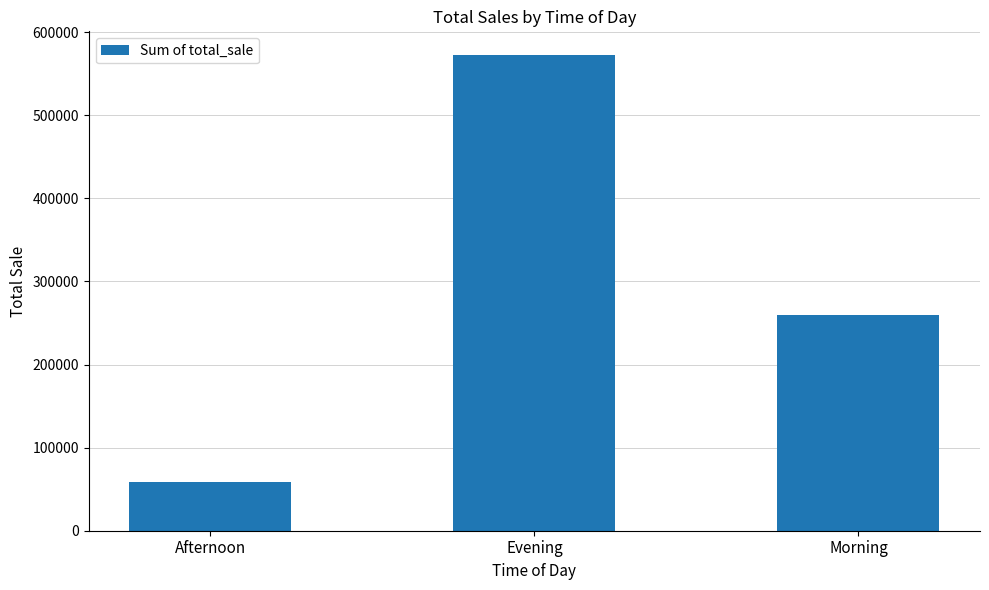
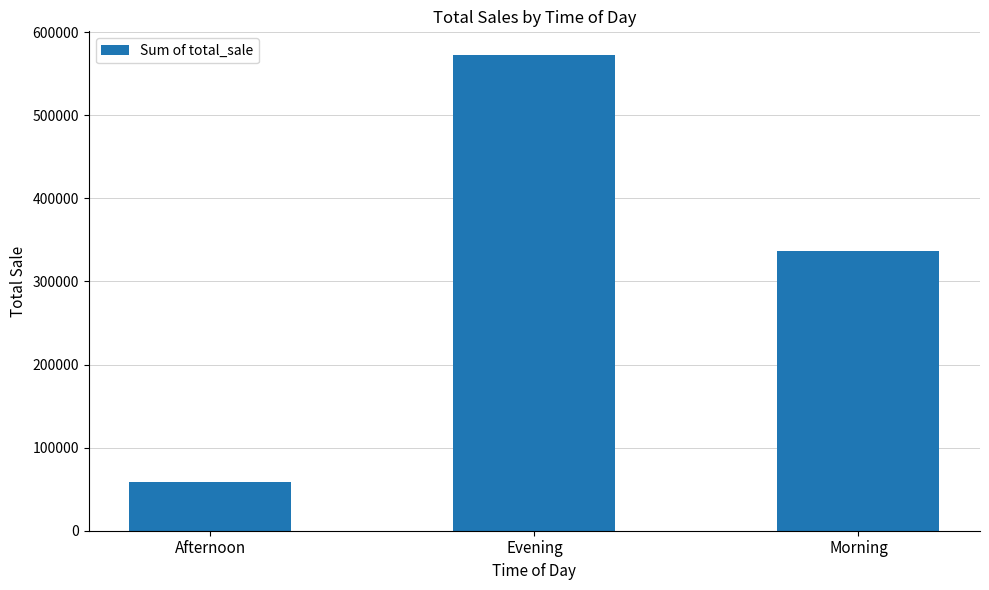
  {
    "Afternoon": 60000,
    "Evening": 570000,
-   "Morning": 260000
+   "Morning": 340000
  }
